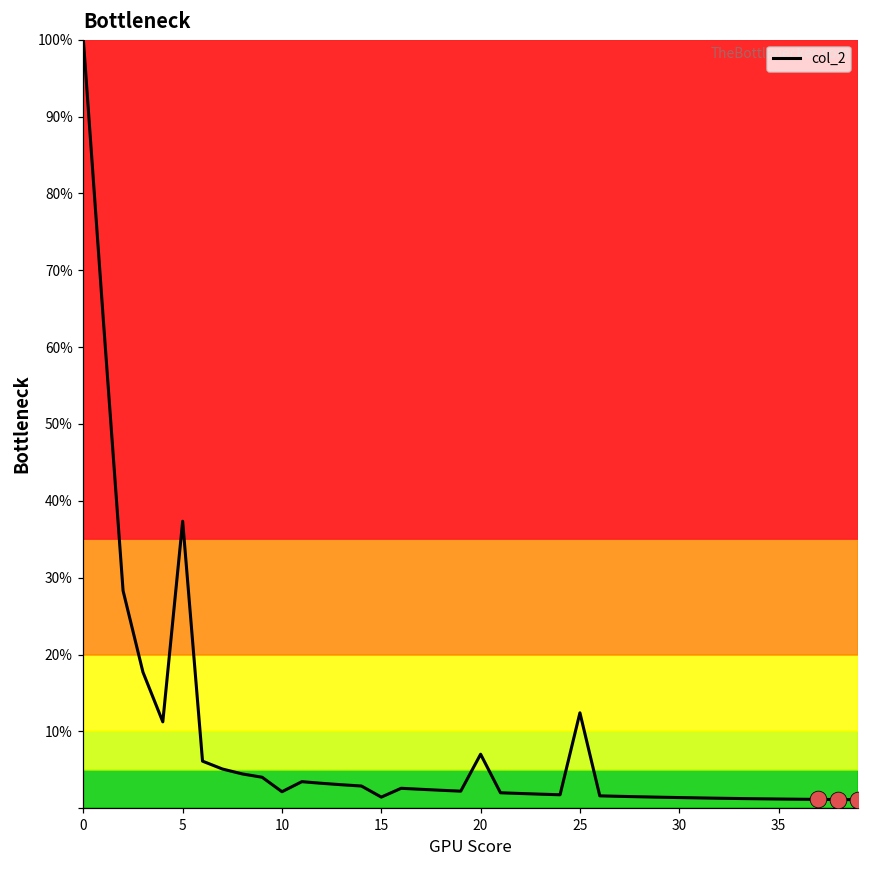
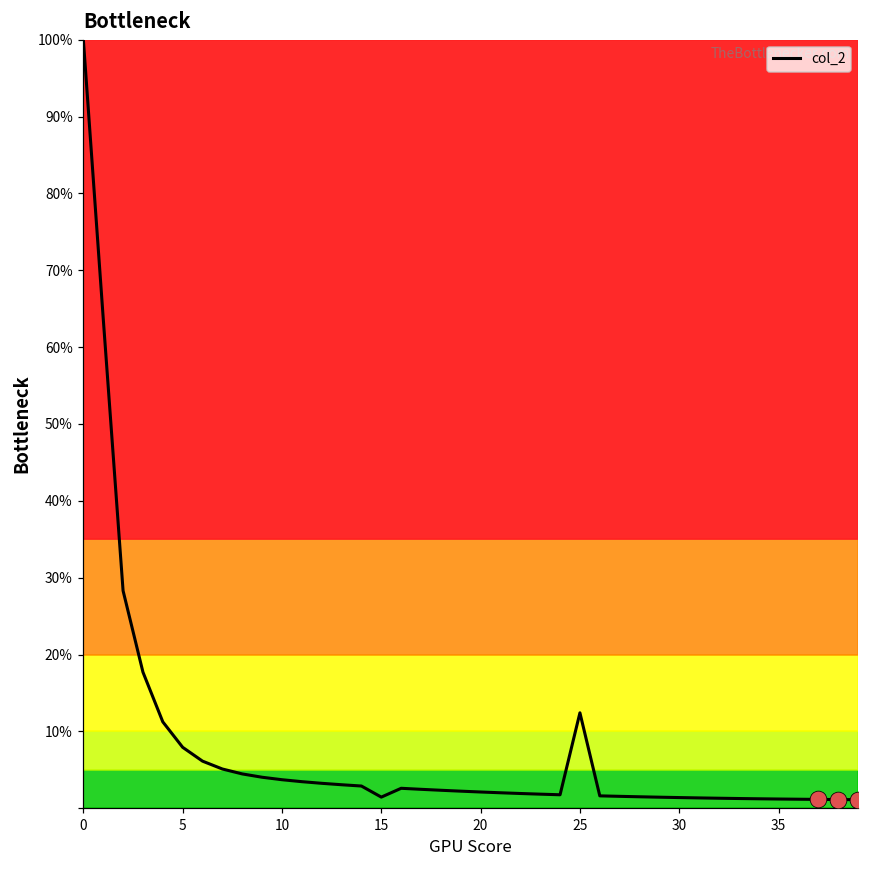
  {
    "col_2": {
      "0": "100%",
-     "5": "37%",
-     "10": "2%",
+     "5": "8%",
+     "10": "4%",
      "15": "1%",
-     "20": "7%",
+     "20": "2%",
      "25": "12%",
      "30": "1%",
      "35": "1%"
    }
  }
